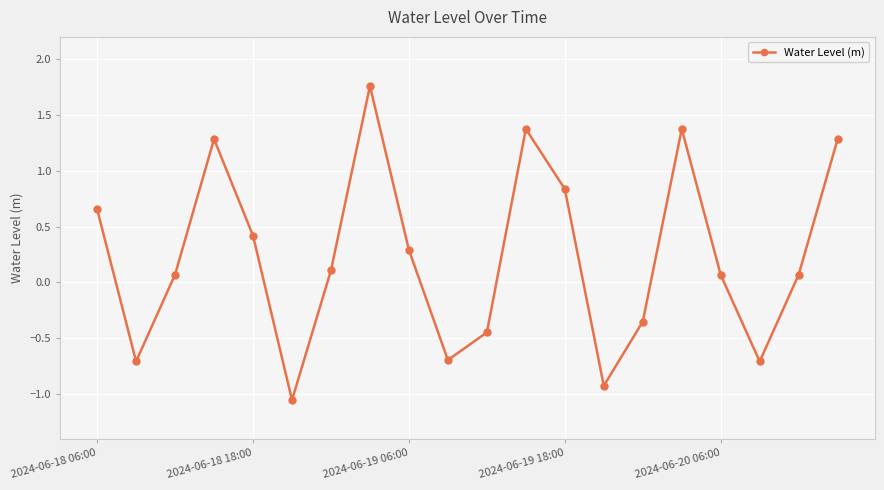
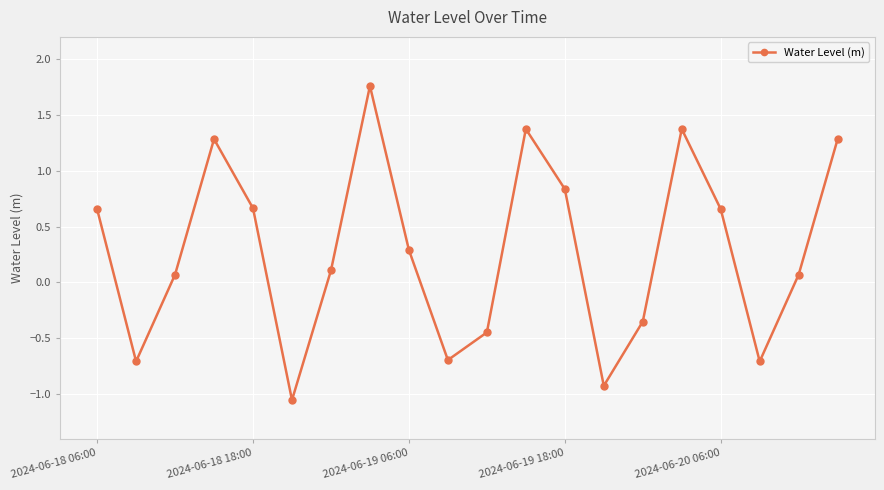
  {
    "2024-06-18 06:00": 0.66,
-   "2024-06-18 18:00": 0.42,
+   "2024-06-18 18:00": 0.66,
    "2024-06-19 06:00": 0.29,
    "2024-06-19 18:00": 0.84,
-   "2024-06-20 06:00": 0.07
+   "2024-06-20 06:00": 0.66
  }
